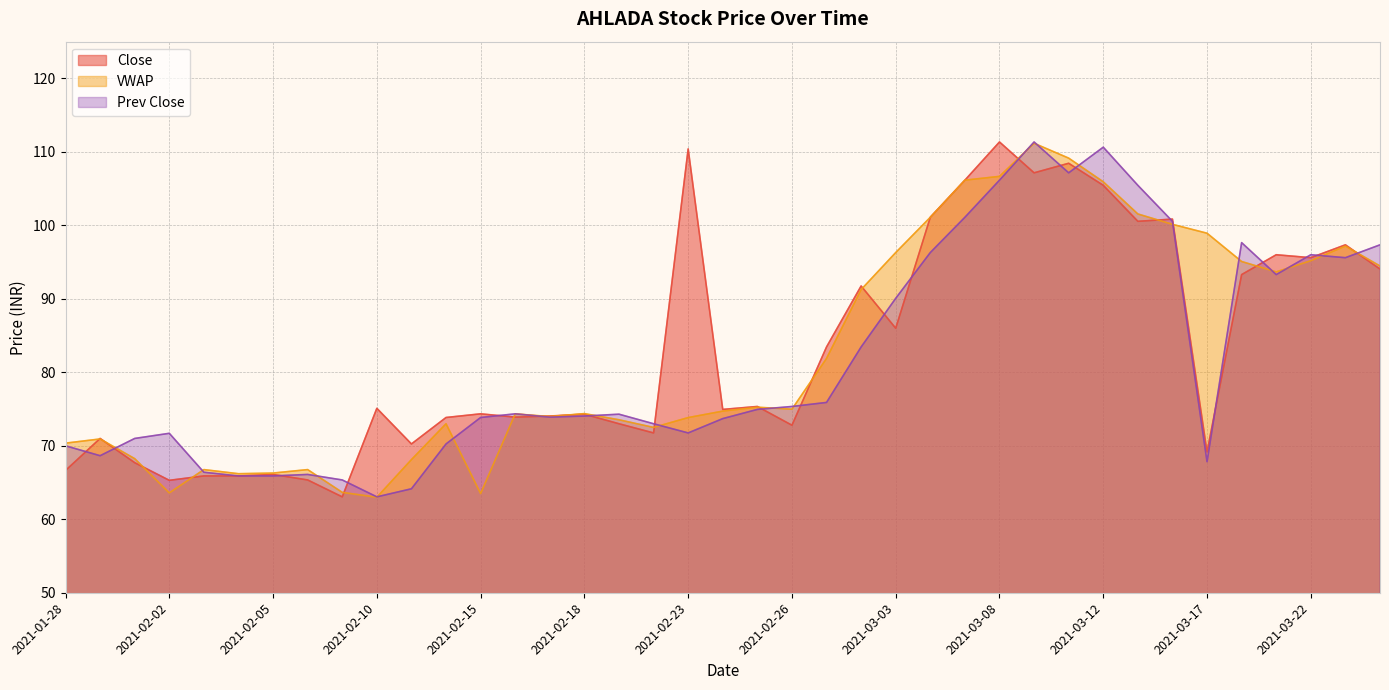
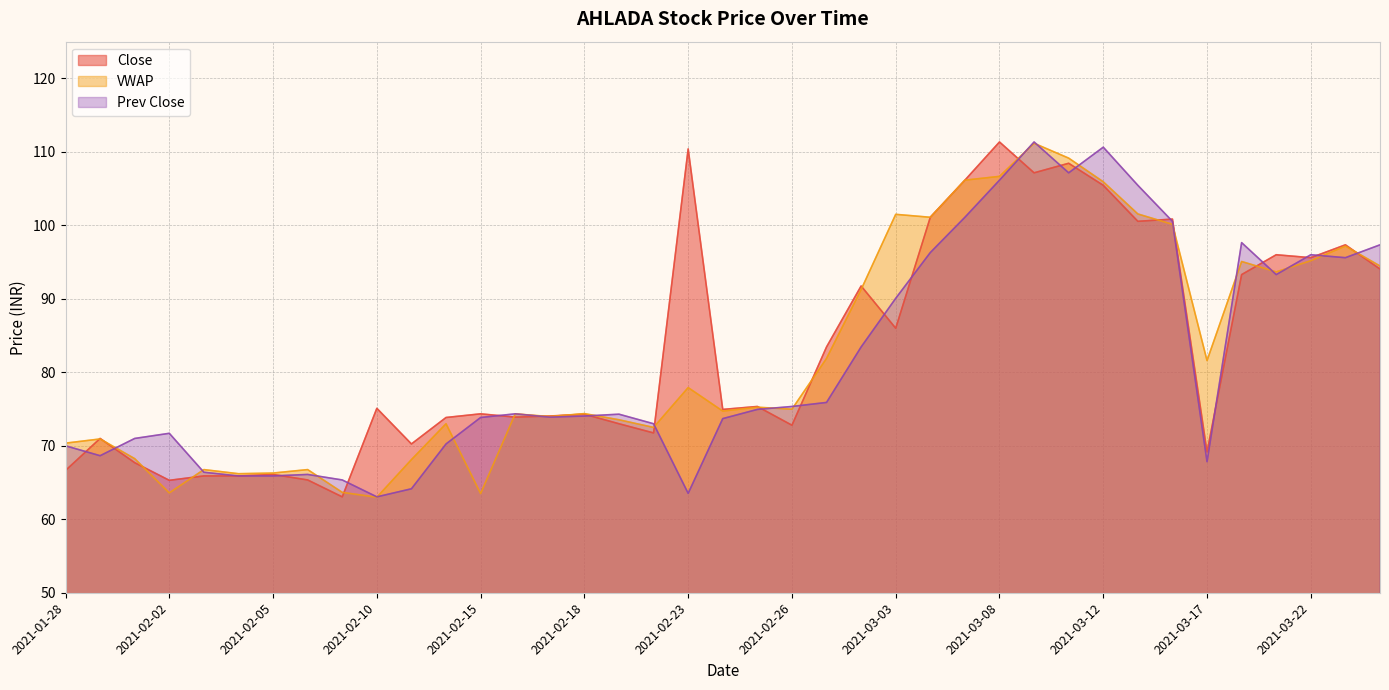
  {
    "Close": {
      "2021-01-28": 67,
      "2021-02-02": 65,
      "2021-02-10": 75,
      "2021-02-15": 74,
      "2021-02-23": 110,
      "2021-02-26": 73,
      "2021-03-03": 86,
      "2021-03-08": 111,
      "2021-03-12": 105,
      "2021-03-17": 69,
      "2021-03-22": 96
    },
    "VWAP": {
      "2021-01-28": 70,
      "2021-02-02": 64,
      "2021-02-15": 64,
-     "2021-02-23": 74,
+     "2021-02-23": 78,
      "2021-02-26": 75,
-     "2021-03-03": 96,
+     "2021-03-03": 102,
      "2021-03-08": 107,
      "2021-03-12": 106,
-     "2021-03-17": 99,
+     "2021-03-17": 82,
      "2021-03-22": 95
    },
    "Prev Close": {
      "2021-01-28": 70,
      "2021-02-02": 72,
      "2021-02-15": 74,
-     "2021-02-23": 72,
+     "2021-02-23": 64,
      "2021-02-26": 75,
      "2021-03-03": 90,
      "2021-03-08": 106,
      "2021-03-12": 111,
      "2021-03-17": 68,
      "2021-03-22": 96
    }
  }
